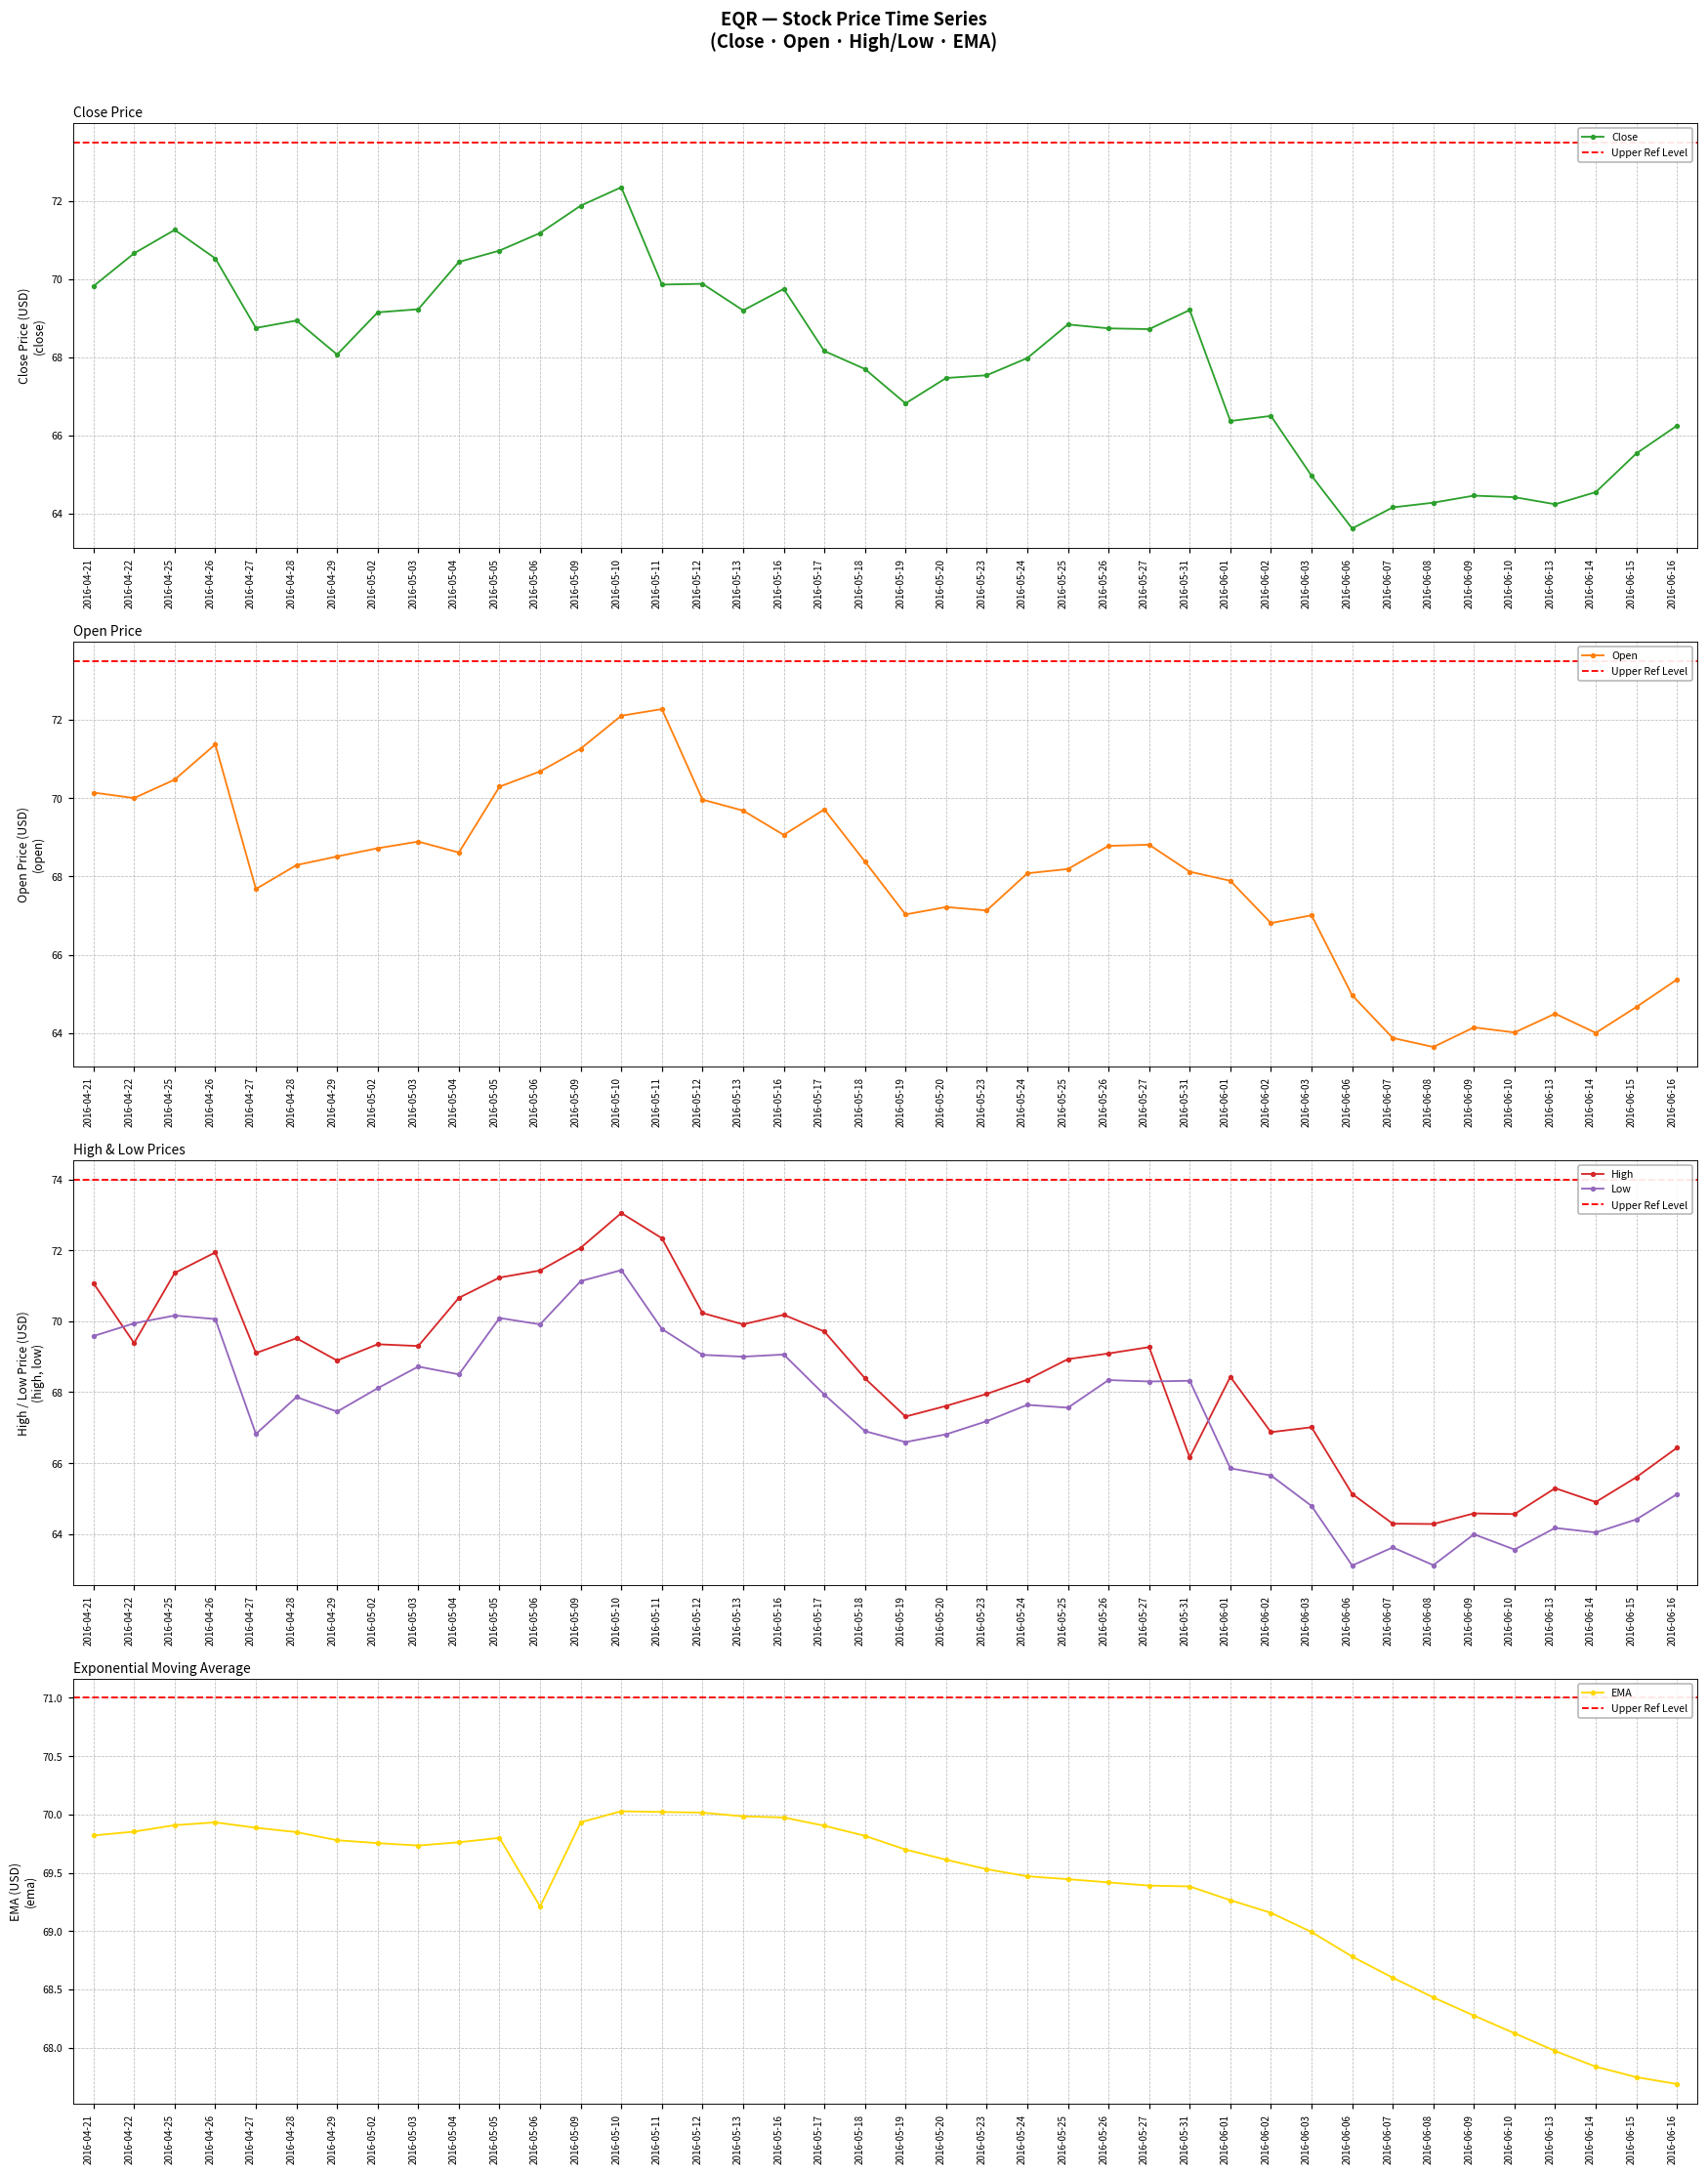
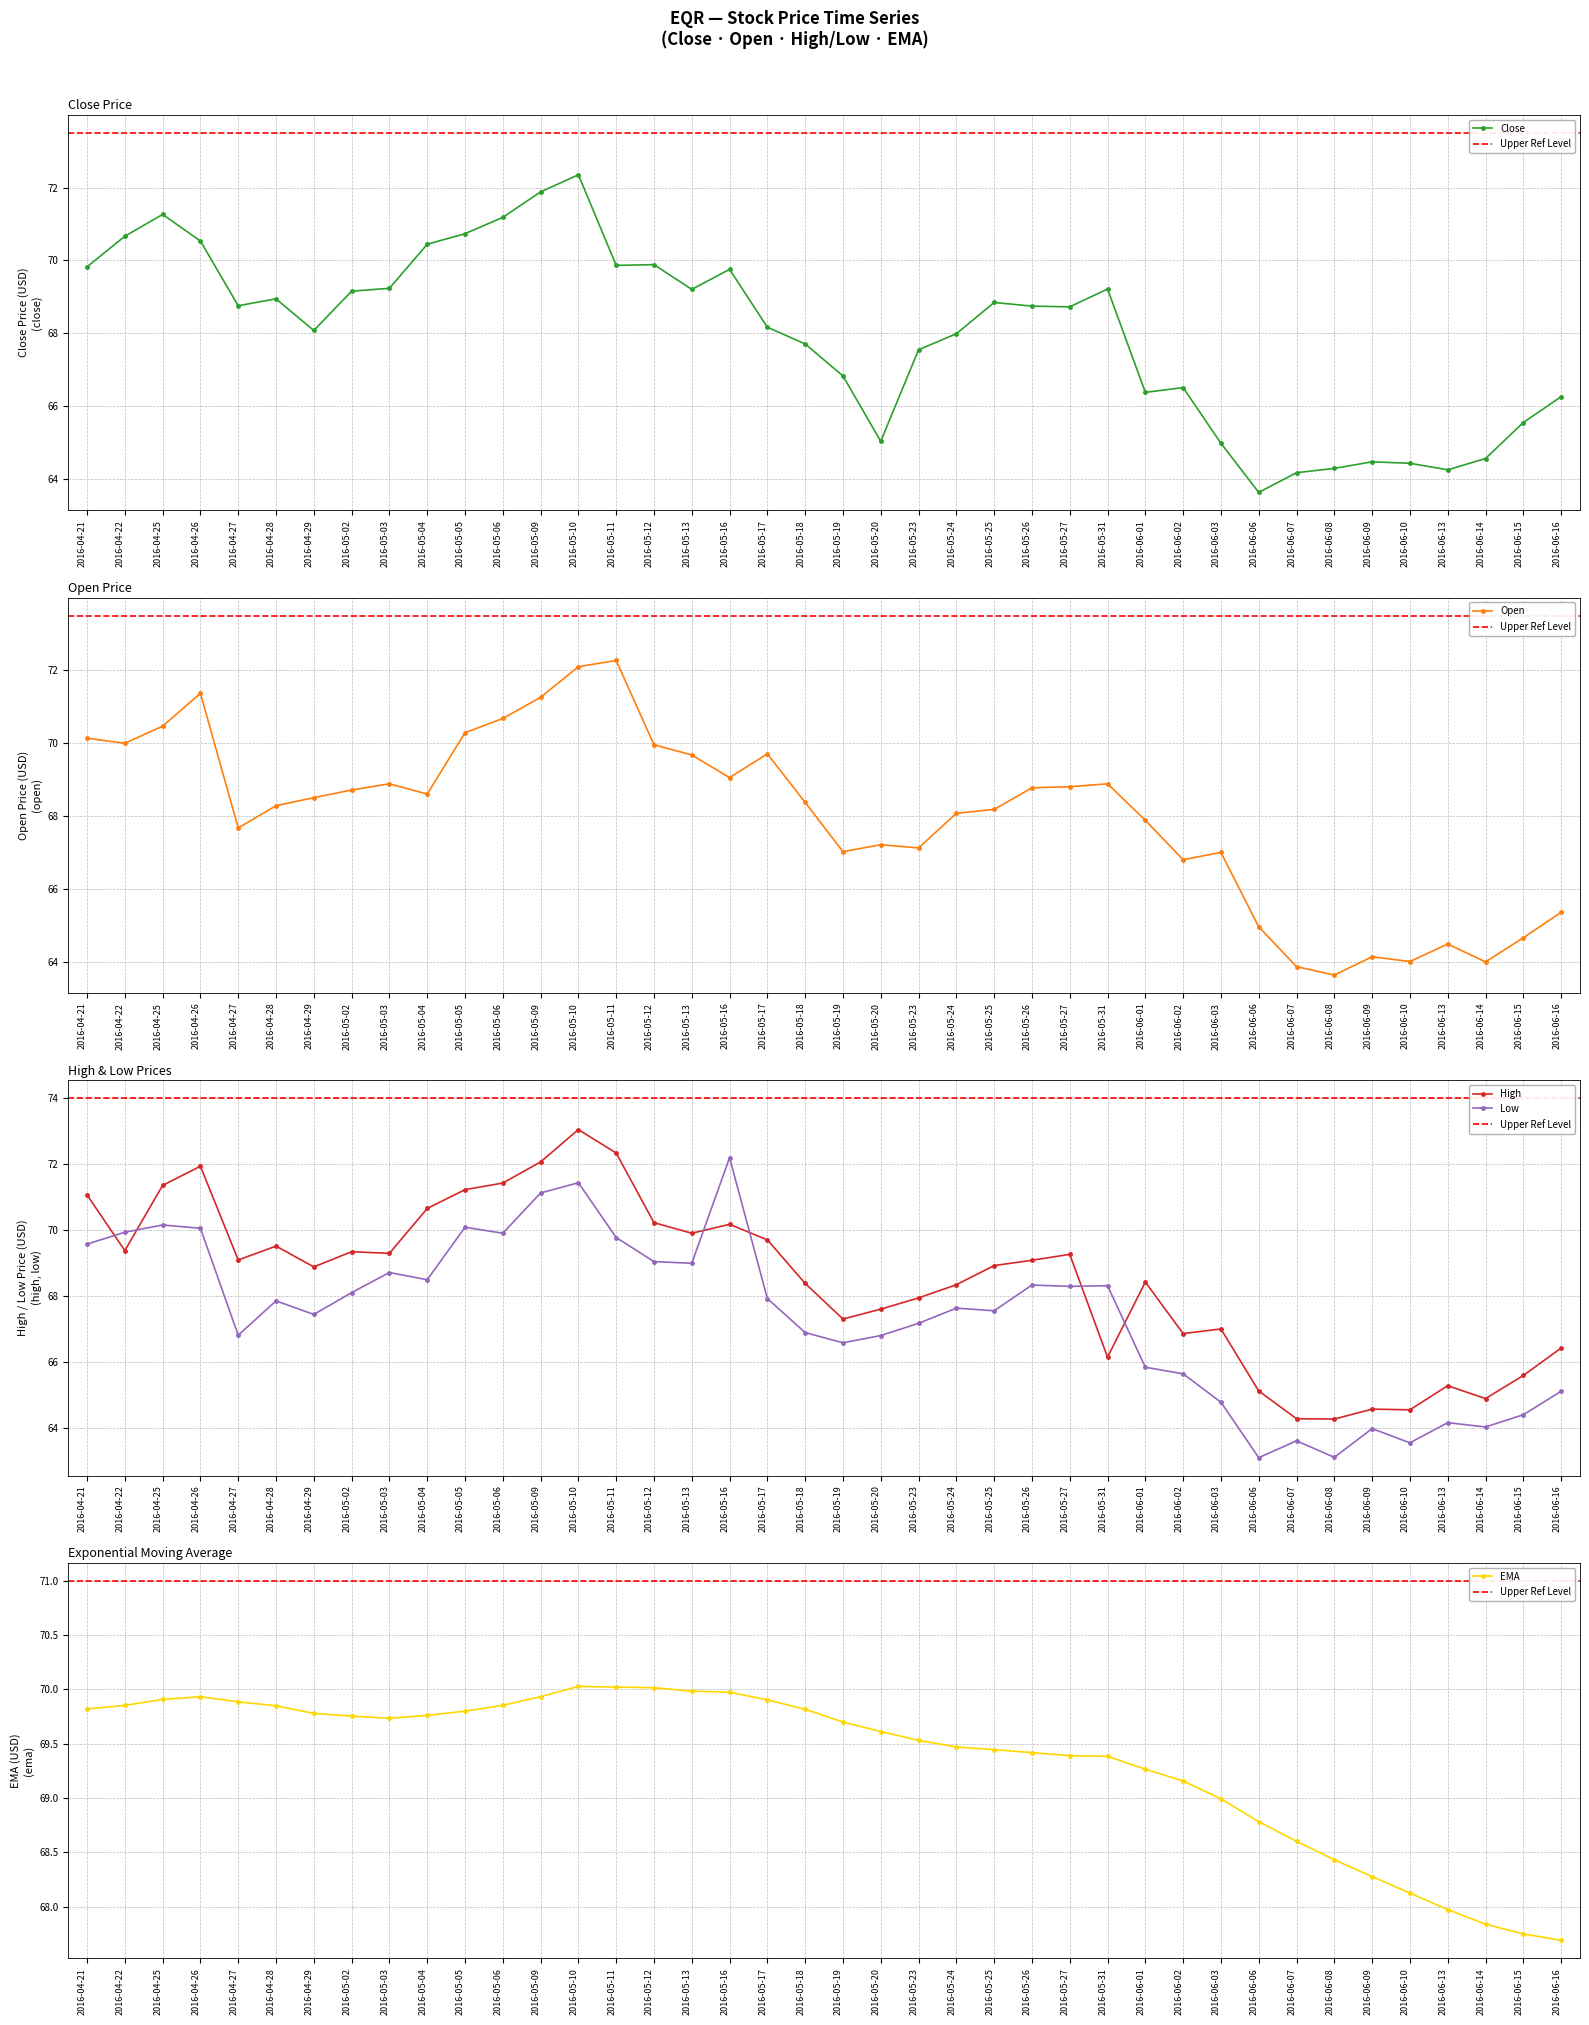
  {
    "Close Price": {
      "2016-04-21": 69.8,
      "2016-04-22": 70.7,
      "2016-04-25": 71.3,
      "2016-04-26": 70.5,
      "2016-04-27": 68.8,
      "2016-04-28": 68.9,
      "2016-04-29": 68.1,
      "2016-05-02": 69.2,
      "2016-05-03": 69.2,
      "2016-05-04": 70.4,
      "2016-05-05": 70.7,
      "2016-05-06": 71.2,
      "2016-05-09": 71.9,
      "2016-05-10": 72.3,
      "2016-05-11": 69.9,
      "2016-05-12": 69.9,
      "2016-05-13": 69.2,
      "2016-05-16": 69.8,
      "2016-05-17": 68.2,
      "2016-05-18": 67.7,
      "2016-05-19": 66.8,
-     "2016-05-20": 67.5,
+     "2016-05-20": 65.0,
      "2016-05-23": 67.5,
      "2016-05-24": 68.0,
      "2016-05-25": 68.8,
      "2016-05-26": 68.7,
      "2016-05-27": 68.7,
      "2016-05-31": 69.2,
      "2016-06-01": 66.4,
      "2016-06-02": 66.5,
      "2016-06-03": 65.0,
      "2016-06-06": 63.6,
      "2016-06-07": 64.2,
      "2016-06-08": 64.3,
      "2016-06-09": 64.5,
      "2016-06-10": 64.4,
      "2016-06-13": 64.2,
      "2016-06-14": 64.6,
      "2016-06-15": 65.5,
      "2016-06-16": 66.3
    },
    "Open Price": {
      "2016-04-21": 70.1,
      "2016-04-22": 70.0,
      "2016-04-25": 70.5,
      "2016-04-26": 71.4,
      "2016-04-27": 67.7,
      "2016-04-28": 68.3,
      "2016-04-29": 68.5,
      "2016-05-02": 68.7,
      "2016-05-03": 68.9,
      "2016-05-04": 68.6,
      "2016-05-05": 70.3,
      "2016-05-06": 70.7,
      "2016-05-09": 71.3,
      "2016-05-10": 72.1,
      "2016-05-11": 72.3,
      "2016-05-12": 70.0,
      "2016-05-13": 69.7,
      "2016-05-16": 69.1,
      "2016-05-17": 69.7,
      "2016-05-18": 68.4,
      "2016-05-19": 67.0,
      "2016-05-20": 67.2,
      "2016-05-23": 67.1,
      "2016-05-24": 68.1,
      "2016-05-25": 68.2,
      "2016-05-26": 68.8,
      "2016-05-27": 68.8,
-     "2016-05-31": 68.1,
+     "2016-05-31": 68.9,
      "2016-06-01": 67.9,
      "2016-06-02": 66.8,
      "2016-06-03": 67.0,
      "2016-06-06": 65.0,
      "2016-06-07": 63.9,
      "2016-06-08": 63.7,
      "2016-06-09": 64.2,
      "2016-06-10": 64.0,
      "2016-06-13": 64.5,
      "2016-06-14": 64.0,
      "2016-06-15": 64.7,
      "2016-06-16": 65.4
    },
    "High & Low Prices": {
      "High": {
        "2016-04-21": 71.1,
        "2016-04-22": 69.4,
        "2016-04-25": 71.4,
        "2016-04-26": 71.9,
        "2016-04-27": 69.1,
        "2016-04-28": 69.5,
        "2016-04-29": 68.9,
        "2016-05-02": 69.3,
        "2016-05-03": 69.3,
        "2016-05-04": 70.7,
        "2016-05-05": 71.2,
        "2016-05-06": 71.4,
        "2016-05-09": 72.1,
        "2016-05-10": 73.1,
        "2016-05-11": 72.3,
        "2016-05-12": 70.2,
        "2016-05-13": 69.9,
        "2016-05-16": 70.2,
        "2016-05-17": 69.7,
        "2016-05-18": 68.4,
        "2016-05-19": 67.3,
        "2016-05-20": 67.6,
        "2016-05-23": 67.9,
        "2016-05-24": 68.3,
        "2016-05-25": 68.9,
        "2016-05-26": 69.1,
        "2016-05-27": 69.3,
        "2016-05-31": 66.2,
        "2016-06-01": 68.4,
        "2016-06-02": 66.9,
        "2016-06-03": 67.0,
        "2016-06-06": 65.1,
        "2016-06-07": 64.3,
        "2016-06-08": 64.3,
        "2016-06-09": 64.6,
        "2016-06-10": 64.6,
        "2016-06-13": 65.3,
        "2016-06-14": 64.9,
        "2016-06-15": 65.6,
        "2016-06-16": 66.4
      },
      "Low": {
        "2016-04-21": 69.6,
        "2016-04-22": 69.9,
        "2016-04-25": 70.2,
        "2016-04-26": 70.1,
        "2016-04-27": 66.8,
        "2016-04-28": 67.9,
        "2016-04-29": 67.4,
        "2016-05-02": 68.1,
        "2016-05-03": 68.7,
        "2016-05-04": 68.5,
        "2016-05-05": 70.1,
        "2016-05-06": 69.9,
        "2016-05-09": 71.1,
        "2016-05-10": 71.4,
        "2016-05-11": 69.8,
        "2016-05-12": 69.1,
        "2016-05-13": 69.0,
-       "2016-05-16": 69.1,
+       "2016-05-16": 72.2,
        "2016-05-17": 67.9,
        "2016-05-18": 66.9,
        "2016-05-19": 66.6,
        "2016-05-20": 66.8,
        "2016-05-23": 67.2,
        "2016-05-24": 67.6,
        "2016-05-25": 67.6,
        "2016-05-26": 68.3,
        "2016-05-27": 68.3,
        "2016-05-31": 68.3,
        "2016-06-01": 65.8,
        "2016-06-02": 65.7,
        "2016-06-03": 64.8,
        "2016-06-06": 63.1,
        "2016-06-07": 63.6,
        "2016-06-08": 63.1,
        "2016-06-09": 64.0,
        "2016-06-10": 63.6,
        "2016-06-13": 64.2,
        "2016-06-14": 64.0,
        "2016-06-15": 64.4,
        "2016-06-16": 65.1
      }
    },
    "Exponential Moving Average": {
      "2016-04-21": 69.82,
      "2016-04-22": 69.85,
      "2016-04-25": 69.91,
      "2016-04-26": 69.93,
      "2016-04-27": 69.89,
      "2016-04-28": 69.85,
      "2016-04-29": 69.78,
      "2016-05-02": 69.75,
      "2016-05-03": 69.73,
      "2016-05-04": 69.76,
      "2016-05-05": 69.80,
-     "2016-05-06": 69.21,
+     "2016-05-06": 69.85,
      "2016-05-09": 69.93,
      "2016-05-10": 70.03,
      "2016-05-11": 70.02,
      "2016-05-12": 70.02,
      "2016-05-13": 69.98,
      "2016-05-16": 69.97,
      "2016-05-17": 69.90,
      "2016-05-18": 69.82,
      "2016-05-19": 69.70,
      "2016-05-20": 69.61,
      "2016-05-23": 69.53,
      "2016-05-24": 69.47,
      "2016-05-25": 69.45,
      "2016-05-26": 69.42,
      "2016-05-27": 69.39,
      "2016-05-31": 69.38,
      "2016-06-01": 69.27,
      "2016-06-02": 69.16,
      "2016-06-03": 68.99,
      "2016-06-06": 68.78,
      "2016-06-07": 68.60,
      "2016-06-08": 68.43,
      "2016-06-09": 68.28,
      "2016-06-10": 68.12,
      "2016-06-13": 67.97,
      "2016-06-14": 67.84,
      "2016-06-15": 67.75,
      "2016-06-16": 67.69
    }
  }
